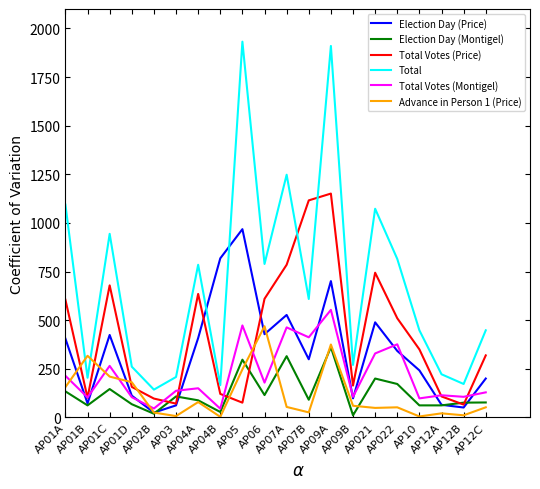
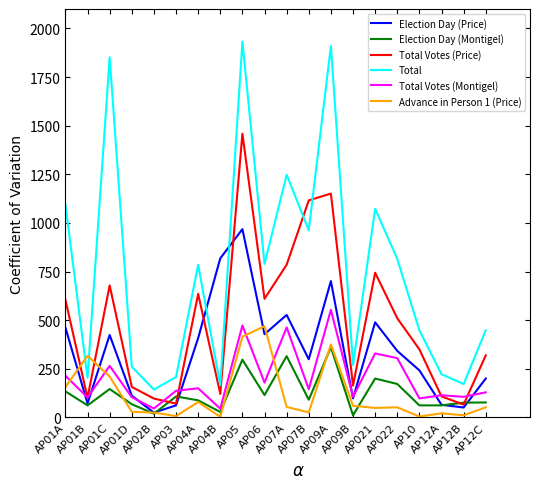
  {
    "Election Day (Price)": {
-     "AP01A": 410,
+     "AP01A": 460,
      "AP01C": 420,
      "AP04A": 410,
      "AP04B": 820,
      "AP05": 970,
      "AP06": 430,
      "AP07A": 530,
      "AP07B": 300,
      "AP09A": 700,
      "AP021": 490,
      "AP022": 340,
      "AP10": 240,
      "AP12B": 50,
      "AP12C": 200
    },
    "Election Day (Montigel)": {
      "AP01A": 130,
      "AP01C": 150,
      "AP01D": 70,
      "AP03": 110,
      "AP04B": 30,
      "AP05": 300,
      "AP06": 120,
      "AP07A": 320,
      "AP07B": 90,
      "AP09A": 360,
      "AP09B": 10,
      "AP021": 200,
      "AP022": 170,
      "AP10": 60,
      "AP12C": 80
    },
    "Total Votes (Price)": {
      "AP01A": 610,
      "AP01C": 680,
      "AP01D": 160,
      "AP02B": 100,
      "AP04A": 640,
      "AP04B": 120,
-     "AP05": 80,
+     "AP05": 1460,
      "AP06": 610,
      "AP07A": 790,
      "AP07B": 1120,
      "AP09A": 1150,
      "AP09B": 160,
      "AP021": 740,
      "AP022": 510,
      "AP10": 350,
      "AP12C": 320
    },
    "Total": {
      "AP01A": 1090,
      "AP01B": 200,
-     "AP01C": 940,
+     "AP01C": 1850,
      "AP01D": 260,
      "AP02B": 140,
      "AP03": 210,
      "AP04A": 790,
      "AP04B": 170,
      "AP05": 1930,
      "AP06": 790,
      "AP07A": 1250,
-     "AP07B": 610,
+     "AP07B": 960,
      "AP09A": 1910,
      "AP09B": 270,
      "AP021": 1070,
      "AP022": 820,
      "AP10": 450,
      "AP12A": 220,
      "AP12B": 170,
      "AP12C": 450
    },
    "Total Votes (Montigel)": {
      "AP01A": 210,
      "AP01C": 270,
      "AP02B": 50,
      "AP03": 140,
      "AP04A": 150,
      "AP04B": 50,
      "AP05": 470,
      "AP06": 180,
      "AP07A": 460,
-     "AP07B": 410,
+     "AP07B": 150,
      "AP09A": 550,
      "AP021": 330,
-     "AP022": 380,
+     "AP022": 310,
      "AP10": 100,
      "AP12B": 110,
      "AP12C": 130
    },
    "Advance in Person 1 (Price)": {
      "AP01A": 160,
      "AP01B": 320,
      "AP01C": 210,
-     "AP01D": 180,
+     "AP01D": 30,
      "AP03": 10,
      "AP04B": 0,
-     "AP05": 250,
+     "AP05": 420,
      "AP06": 470,
      "AP07A": 50,
      "AP07B": 30,
      "AP09A": 380,
      "AP09B": 60,
      "AP021": 50,
      "AP022": 50,
      "AP10": 10,
      "AP12A": 20,
      "AP12B": 10,
      "AP12C": 50
    }
  }
